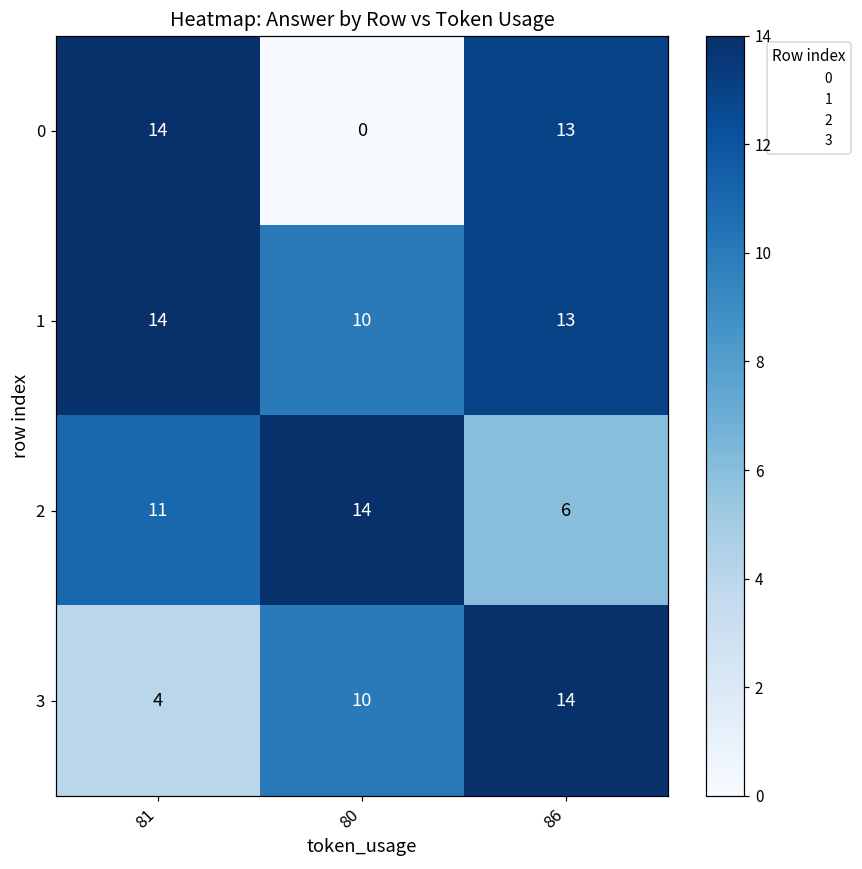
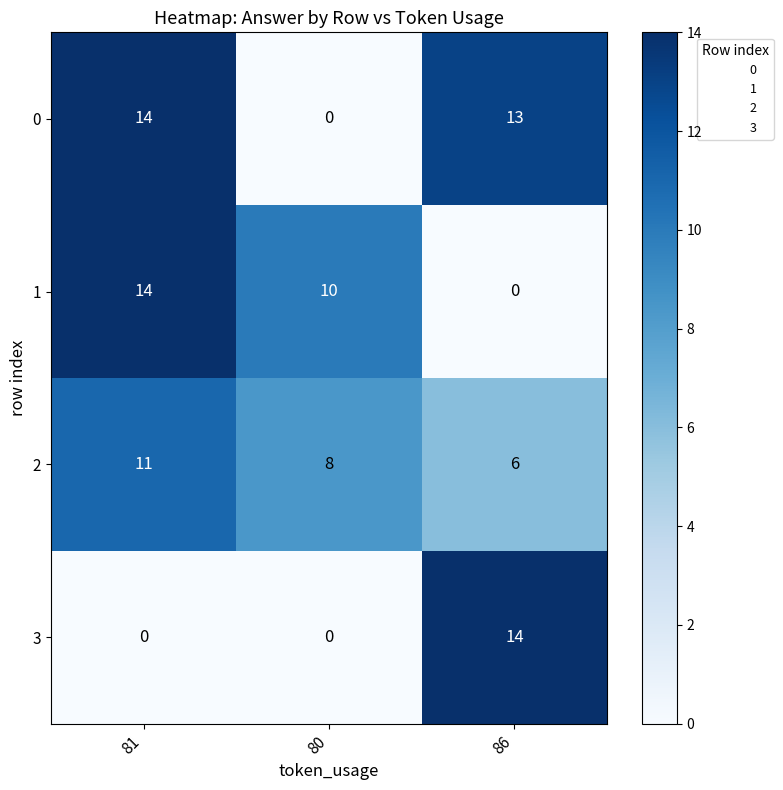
  {
    "0": {
      "81": 14,
      "80": 0,
      "86": 13
    },
    "1": {
      "81": 14,
      "80": 10,
-     "86": 13
+     "86": 0
    },
    "2": {
      "81": 11,
-     "80": 14,
+     "80": 8,
      "86": 6
    },
    "3": {
-     "81": 4,
-     "80": 10,
+     "81": 0,
+     "80": 0,
      "86": 14
    }
  }
